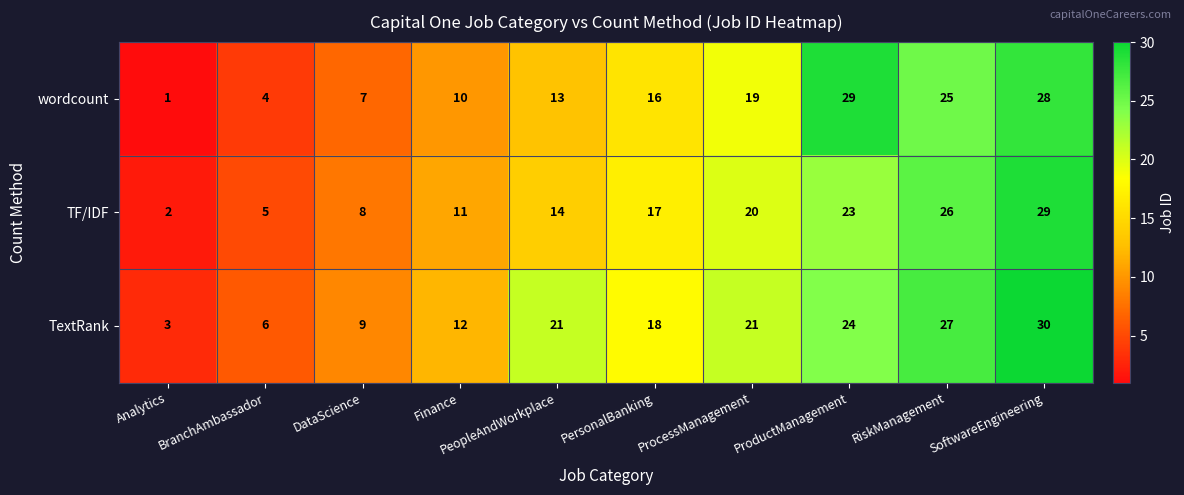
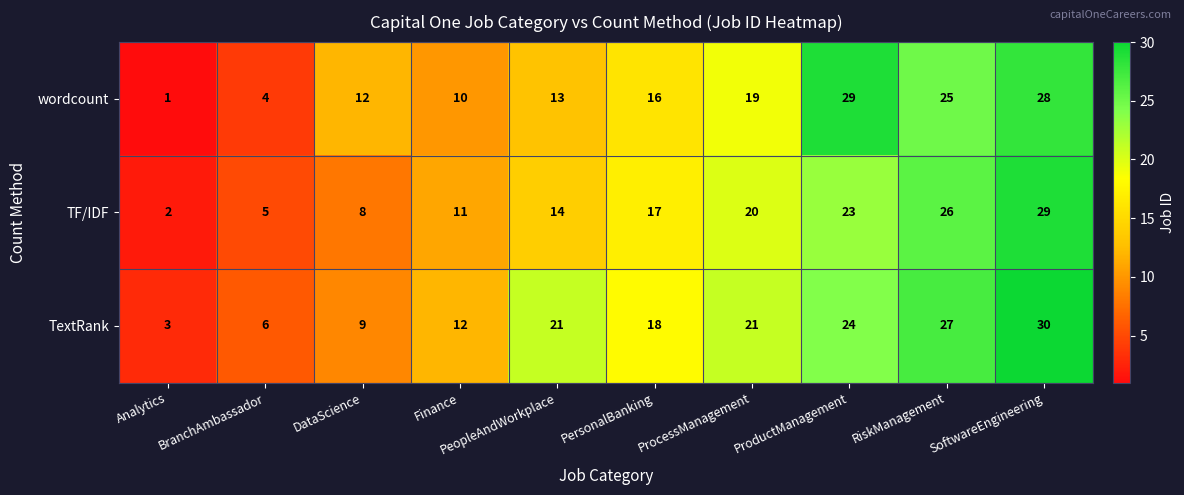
  {
    "wordcount": {
      "Analytics": 1,
      "BranchAmbassador": 4,
-     "DataScience": 7,
+     "DataScience": 12,
      "Finance": 10,
      "PeopleAndWorkplace": 13,
      "PersonalBanking": 16,
      "ProcessManagement": 19,
      "ProductManagement": 29,
      "RiskManagement": 25,
      "SoftwareEngineering": 28
    },
    "TF/IDF": {
      "Analytics": 2,
      "BranchAmbassador": 5,
      "DataScience": 8,
      "Finance": 11,
      "PeopleAndWorkplace": 14,
      "PersonalBanking": 17,
      "ProcessManagement": 20,
      "ProductManagement": 23,
      "RiskManagement": 26,
      "SoftwareEngineering": 29
    },
    "TextRank": {
      "Analytics": 3,
      "BranchAmbassador": 6,
      "DataScience": 9,
      "Finance": 12,
      "PeopleAndWorkplace": 21,
      "PersonalBanking": 18,
      "ProcessManagement": 21,
      "ProductManagement": 24,
      "RiskManagement": 27,
      "SoftwareEngineering": 30
    }
  }
